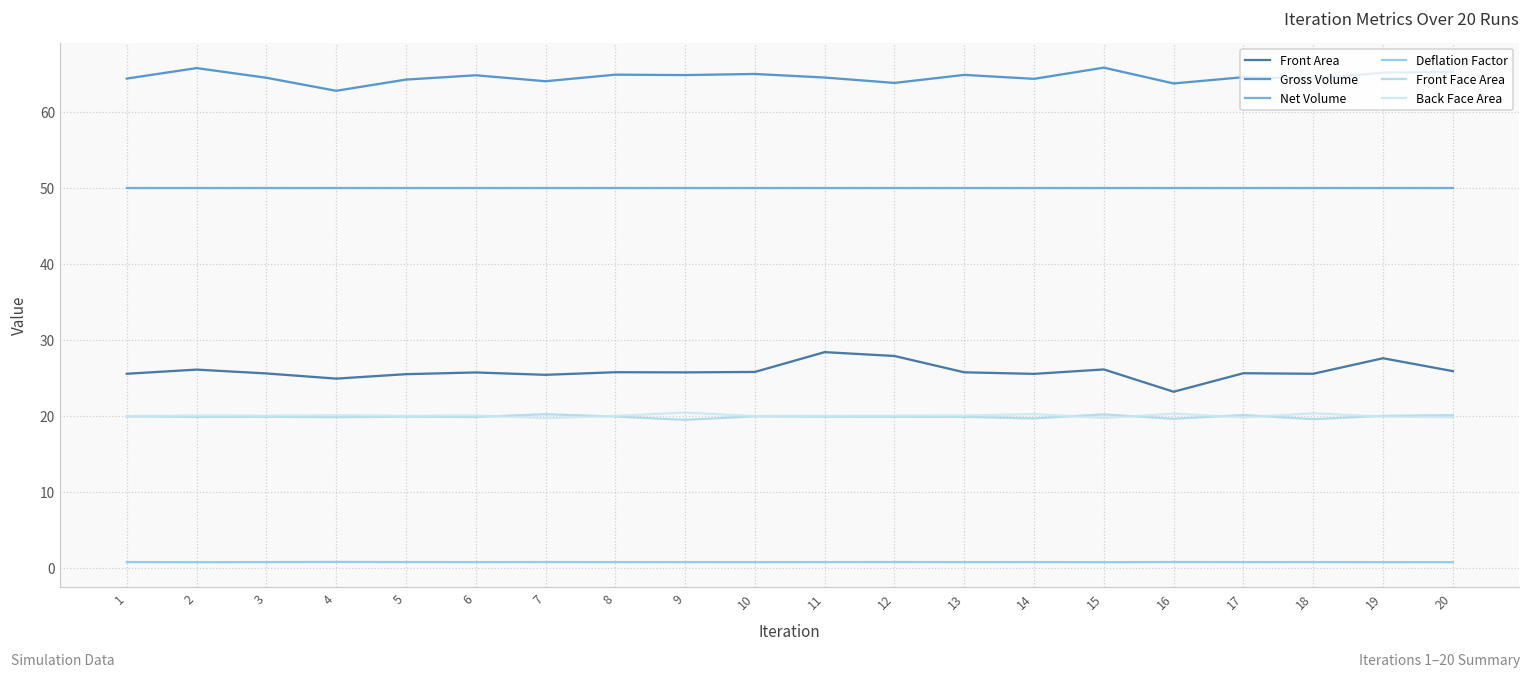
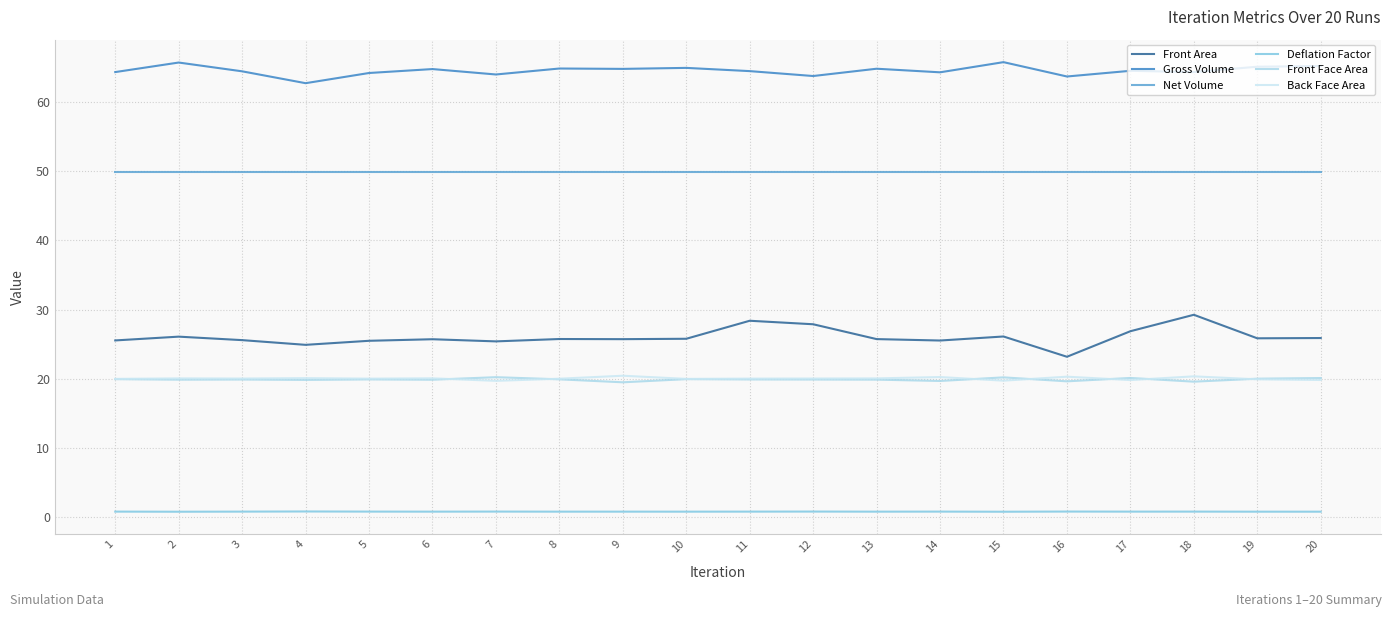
  {
    "Front Area": {
      "1": 26,
      "2": 26,
      "3": 26,
      "4": 25,
      "5": 25,
      "6": 26,
      "7": 25,
      "8": 26,
      "9": 26,
      "10": 26,
      "11": 28,
      "12": 28,
      "13": 26,
      "14": 26,
      "15": 26,
      "16": 23,
-     "17": 26,
-     "18": 26,
-     "19": 28,
+     "17": 27,
+     "18": 29,
+     "19": 26,
      "20": 26
    }
  }
